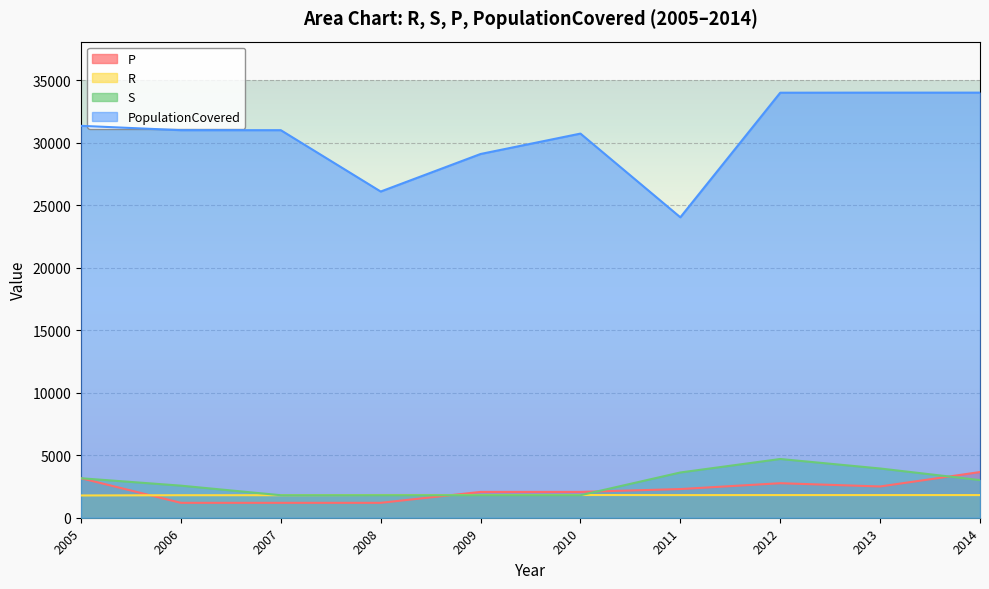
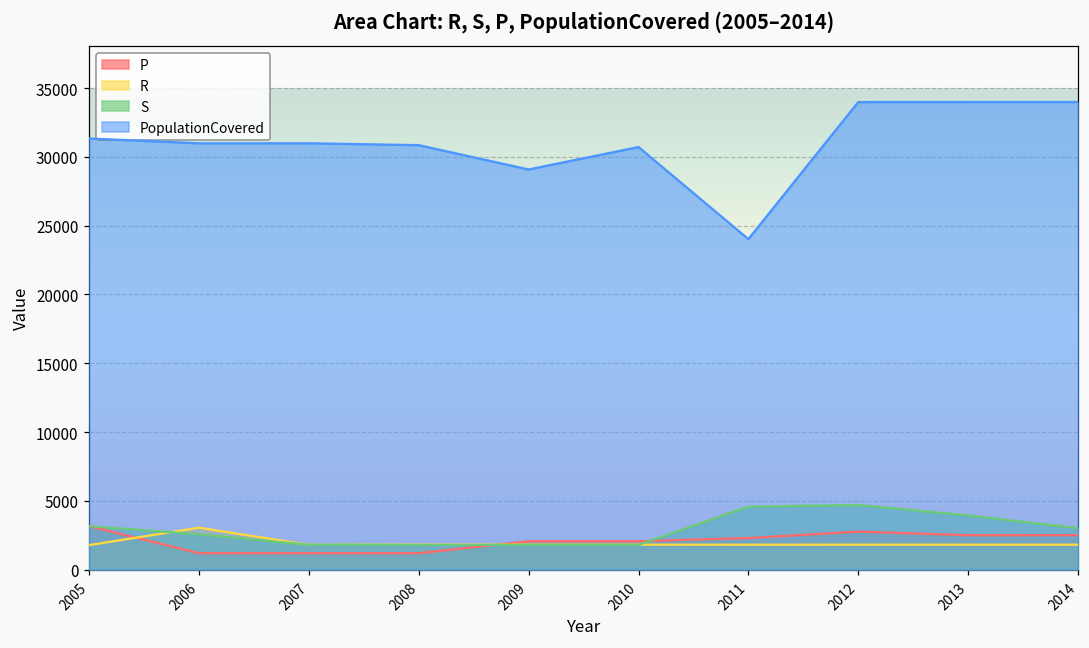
  {
    "P": {
      "2006": 1200,
      "2007": 1200,
      "2008": 1200,
      "2009": 2100,
      "2010": 2100,
      "2011": 2300,
      "2012": 2800,
      "2013": 2500,
-     "2014": 3700
+     "2014": 2500
    },
    "R": {
      "2005": 1800,
-     "2006": 1800,
+     "2006": 3000,
      "2011": 1800,
      "2012": 1800,
      "2013": 1800,
      "2014": 1800
    },
    "S": {
      "2006": 2600,
-     "2011": 3600,
+     "2011": 4600,
      "2012": 4700,
      "2013": 3900,
      "2014": 3000
    },
    "PopulationCovered": {
      "2005": 31300,
      "2006": 31000,
      "2007": 31000,
-     "2008": 26100,
+     "2008": 30900,
      "2009": 29100,
      "2010": 30700,
      "2011": 24000,
      "2012": 34000,
      "2013": 34000,
      "2014": 34000
    }
  }
